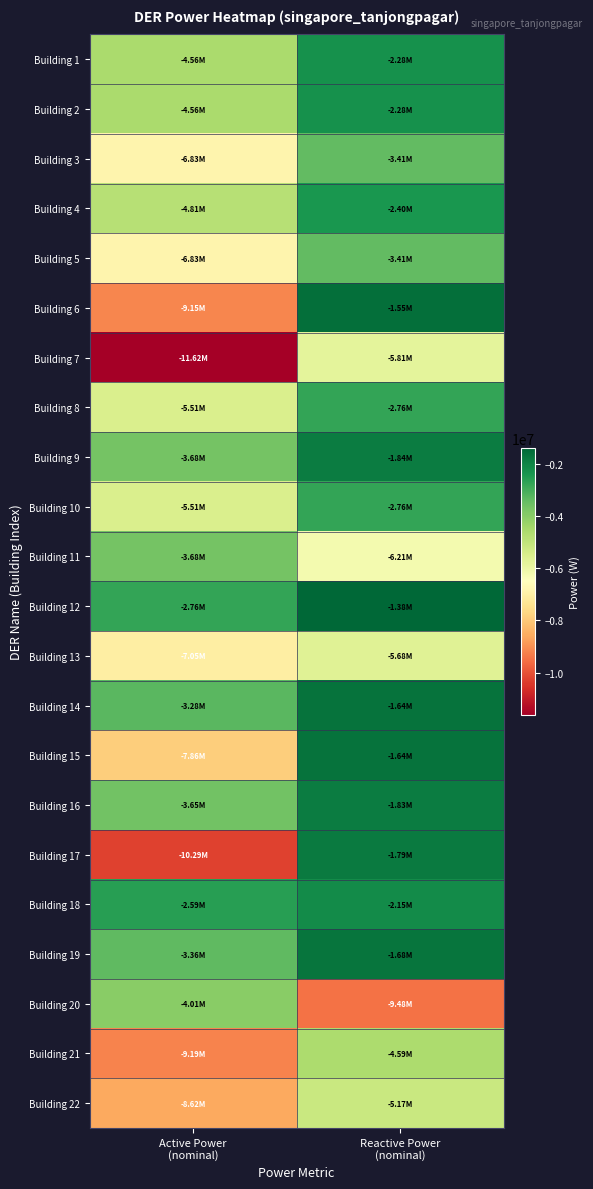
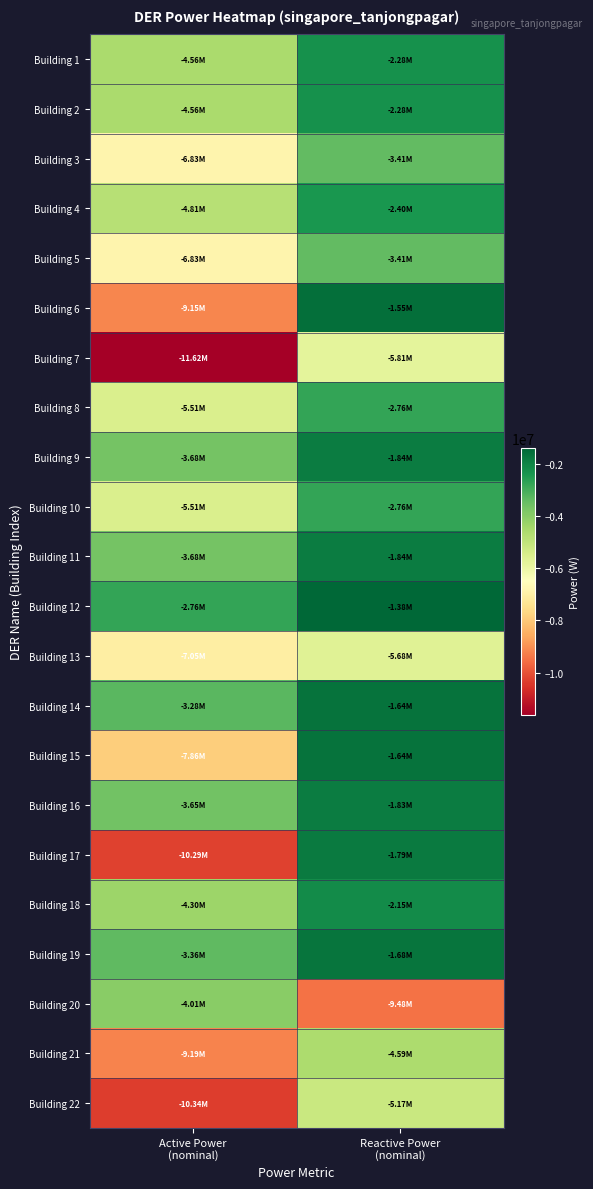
  {
    "Building 1": {
      "Active Power (nominal)": "-4.56M",
      "Reactive Power (nominal)": "-2.28M"
    },
    "Building 2": {
      "Active Power (nominal)": "-4.56M",
      "Reactive Power (nominal)": "-2.28M"
    },
    "Building 3": {
      "Active Power (nominal)": "-6.83M",
      "Reactive Power (nominal)": "-3.41M"
    },
    "Building 4": {
      "Active Power (nominal)": "-4.81M",
      "Reactive Power (nominal)": "-2.40M"
    },
    "Building 5": {
      "Active Power (nominal)": "-6.83M",
      "Reactive Power (nominal)": "-3.41M"
    },
    "Building 6": {
      "Active Power (nominal)": "-9.15M",
      "Reactive Power (nominal)": "-1.55M"
    },
    "Building 7": {
      "Active Power (nominal)": "-11.62M",
      "Reactive Power (nominal)": "-5.81M"
    },
    "Building 8": {
      "Active Power (nominal)": "-5.51M",
      "Reactive Power (nominal)": "-2.76M"
    },
    "Building 9": {
      "Active Power (nominal)": "-3.68M",
      "Reactive Power (nominal)": "-1.84M"
    },
    "Building 10": {
      "Active Power (nominal)": "-5.51M",
      "Reactive Power (nominal)": "-2.76M"
    },
    "Building 11": {
      "Active Power (nominal)": "-3.68M",
-     "Reactive Power (nominal)": "-6.21M"
+     "Reactive Power (nominal)": "-1.84M"
    },
    "Building 12": {
      "Active Power (nominal)": "-2.76M",
      "Reactive Power (nominal)": "-1.38M"
    },
    "Building 13": {
      "Active Power (nominal)": "-7.05M",
      "Reactive Power (nominal)": "-5.68M"
    },
    "Building 14": {
      "Active Power (nominal)": "-3.28M",
      "Reactive Power (nominal)": "-1.64M"
    },
    "Building 15": {
      "Active Power (nominal)": "-7.86M",
      "Reactive Power (nominal)": "-1.64M"
    },
    "Building 16": {
      "Active Power (nominal)": "-3.65M",
      "Reactive Power (nominal)": "-1.83M"
    },
    "Building 17": {
      "Active Power (nominal)": "-10.29M",
      "Reactive Power (nominal)": "-1.79M"
    },
    "Building 18": {
-     "Active Power (nominal)": "-2.59M",
+     "Active Power (nominal)": "-4.30M",
      "Reactive Power (nominal)": "-2.15M"
    },
    "Building 19": {
      "Active Power (nominal)": "-3.36M",
      "Reactive Power (nominal)": "-1.68M"
    },
    "Building 20": {
      "Active Power (nominal)": "-4.01M",
      "Reactive Power (nominal)": "-9.48M"
    },
    "Building 21": {
      "Active Power (nominal)": "-9.19M",
      "Reactive Power (nominal)": "-4.59M"
    },
    "Building 22": {
-     "Active Power (nominal)": "-8.62M",
+     "Active Power (nominal)": "-10.34M",
      "Reactive Power (nominal)": "-5.17M"
    }
  }
